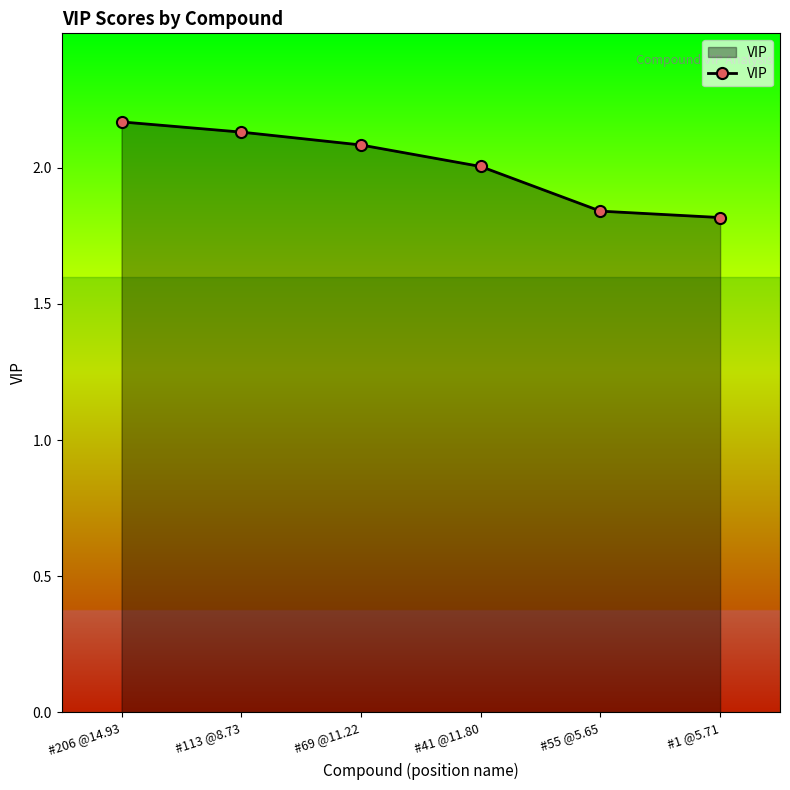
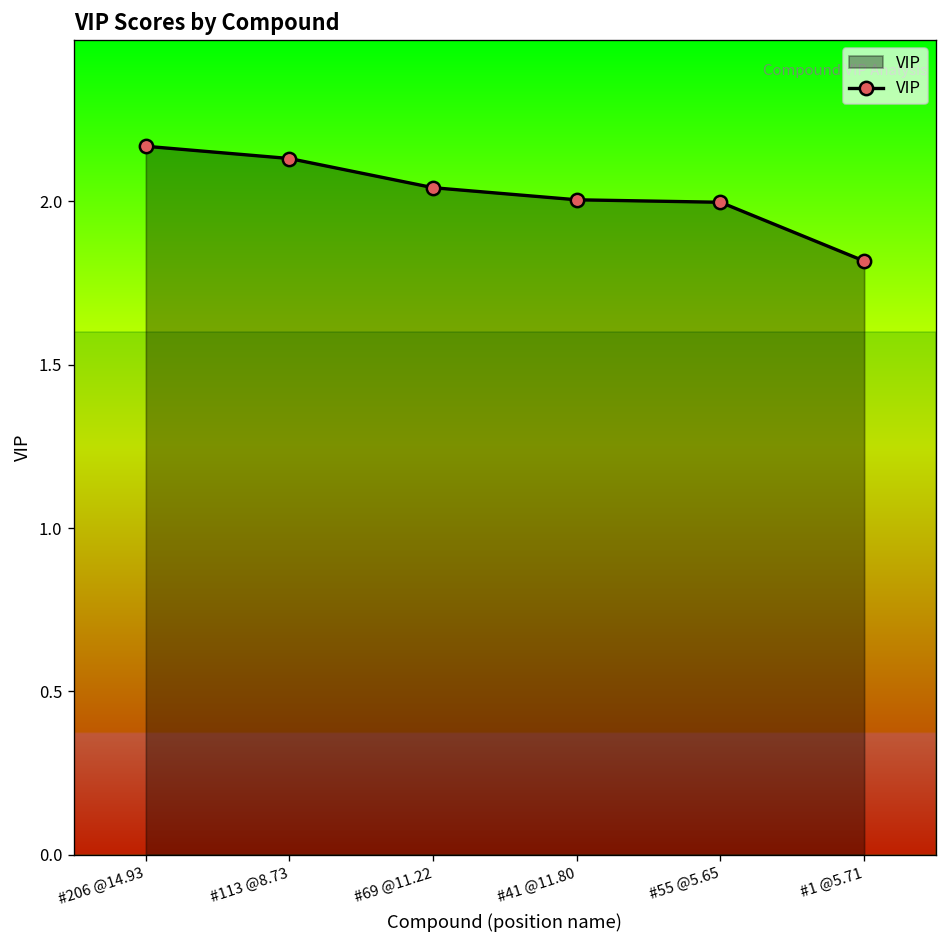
  {
    "#206 @14.93": 2.17,
    "#113 @8.73": 2.13,
-   "#69 @11.22": 2.08,
+   "#69 @11.22": 2.04,
    "#41 @11.80": 2.00,
-   "#55 @5.65": 1.84,
+   "#55 @5.65": 2.00,
    "#1 @5.71": 1.82
  }
